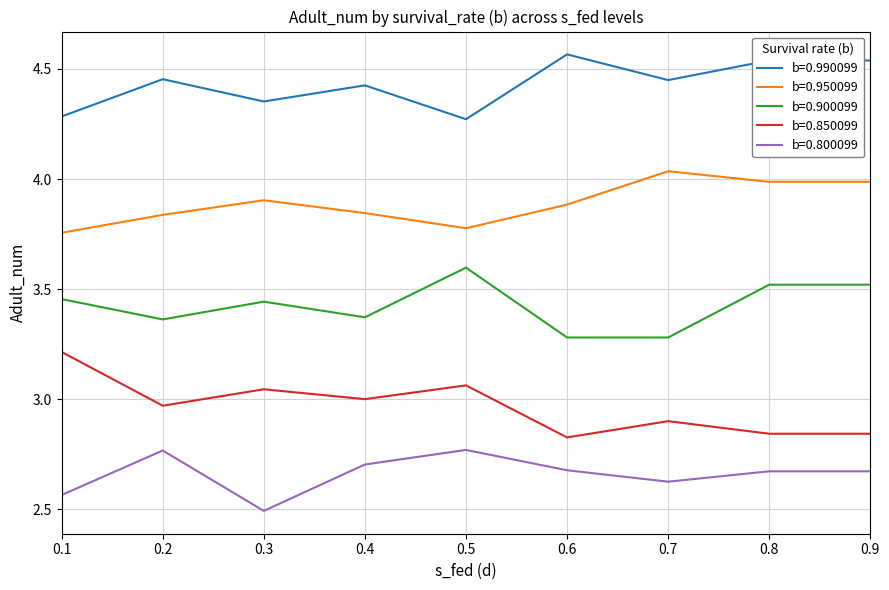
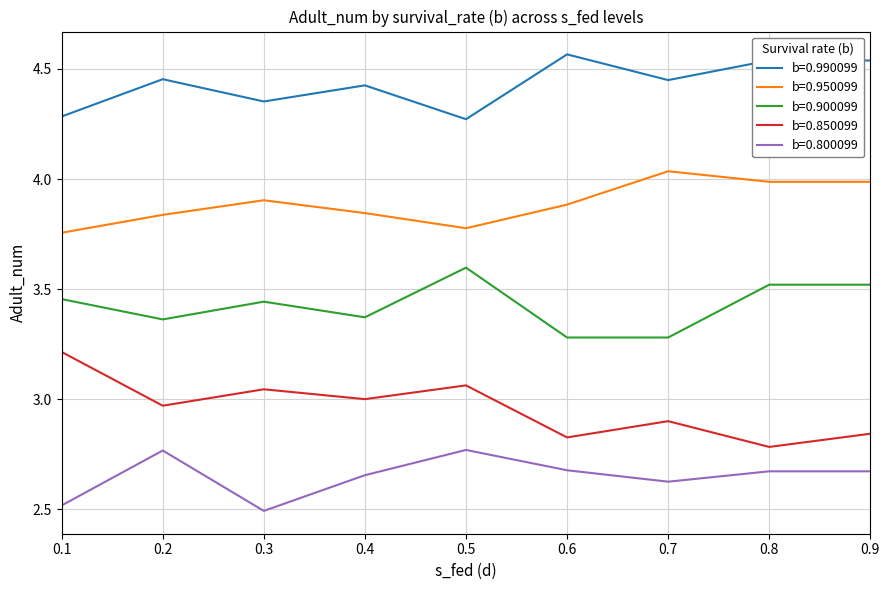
  {
    "b=0.990099": {
      "0.1": 4.28,
      "0.2": 4.45,
      "0.3": 4.35,
      "0.4": 4.43,
      "0.5": 4.27,
      "0.6": 4.57,
      "0.7": 4.45,
      "0.9": 4.54
    },
    "b=0.950099": {
      "0.1": 3.76,
      "0.2": 3.84,
      "0.3": 3.90,
      "0.4": 3.85,
      "0.5": 3.78,
      "0.6": 3.88,
      "0.7": 4.04,
      "0.8": 3.99,
      "0.9": 3.99
    },
    "b=0.900099": {
      "0.1": 3.45,
      "0.2": 3.36,
      "0.3": 3.44,
      "0.4": 3.37,
      "0.5": 3.60,
      "0.6": 3.28,
      "0.7": 3.28,
      "0.8": 3.52,
      "0.9": 3.52
    },
    "b=0.850099": {
      "0.1": 3.21,
      "0.2": 2.97,
      "0.3": 3.04,
      "0.4": 3.00,
      "0.5": 3.06,
      "0.6": 2.83,
      "0.7": 2.90,
-     "0.8": 2.84,
+     "0.8": 2.78,
      "0.9": 2.84
    },
    "b=0.800099": {
-     "0.1": 2.56,
+     "0.1": 2.52,
      "0.2": 2.77,
      "0.3": 2.49,
-     "0.4": 2.70,
+     "0.4": 2.65,
      "0.5": 2.77,
      "0.6": 2.68,
      "0.7": 2.63,
      "0.8": 2.67,
      "0.9": 2.67
    }
  }
